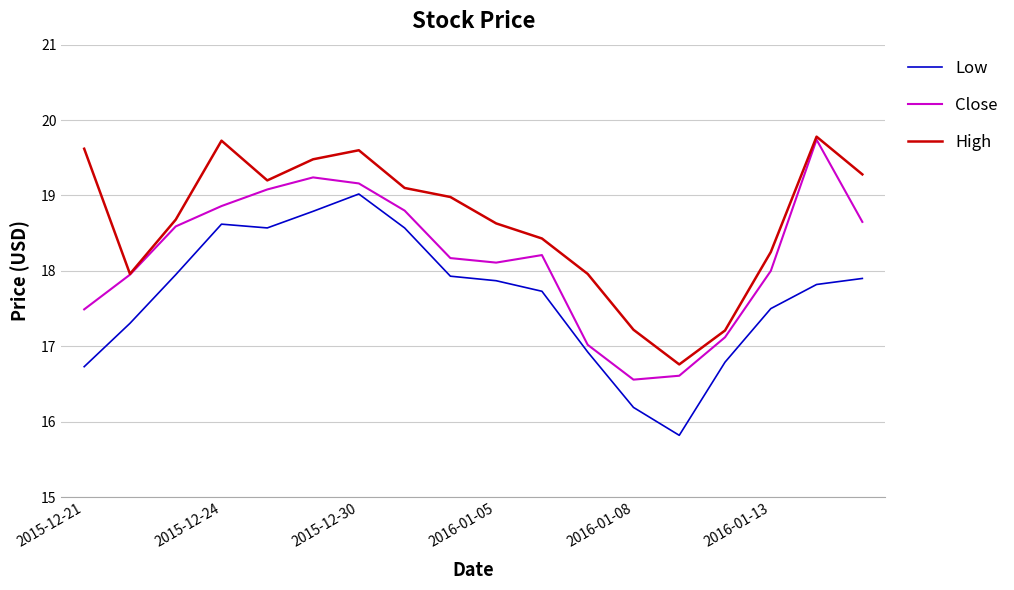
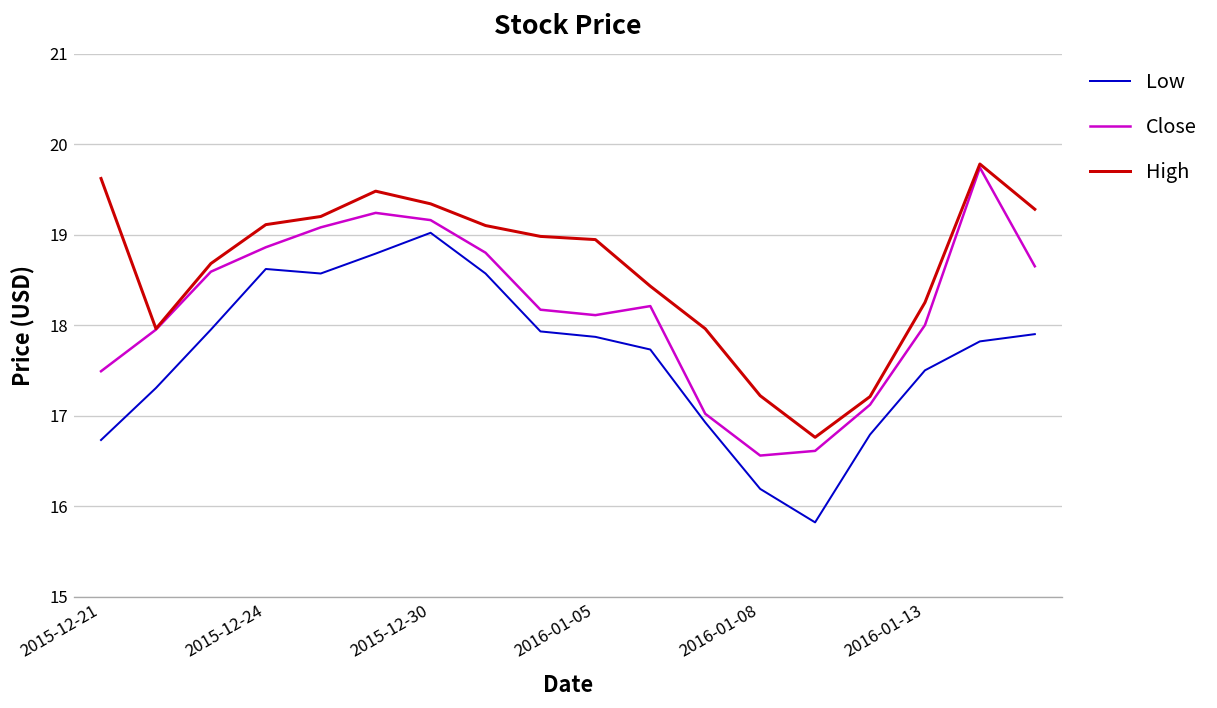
  {
    "Low": {
      "2015-12-21": 16.7,
      "2015-12-24": 18.6,
      "2015-12-30": 19.0,
      "2016-01-05": 17.9,
      "2016-01-08": 16.2,
      "2016-01-13": 17.5
    },
    "Close": {
      "2015-12-21": 17.5,
      "2015-12-24": 18.9,
      "2015-12-30": 19.2,
      "2016-01-05": 18.1,
      "2016-01-08": 16.6,
      "2016-01-13": 18.0
    },
    "High": {
      "2015-12-21": 19.6,
-     "2015-12-24": 19.7,
-     "2015-12-30": 19.6,
-     "2016-01-05": 18.6,
+     "2015-12-24": 19.1,
+     "2015-12-30": 19.3,
+     "2016-01-05": 18.9,
      "2016-01-08": 17.2,
      "2016-01-13": 18.3
    }
  }
